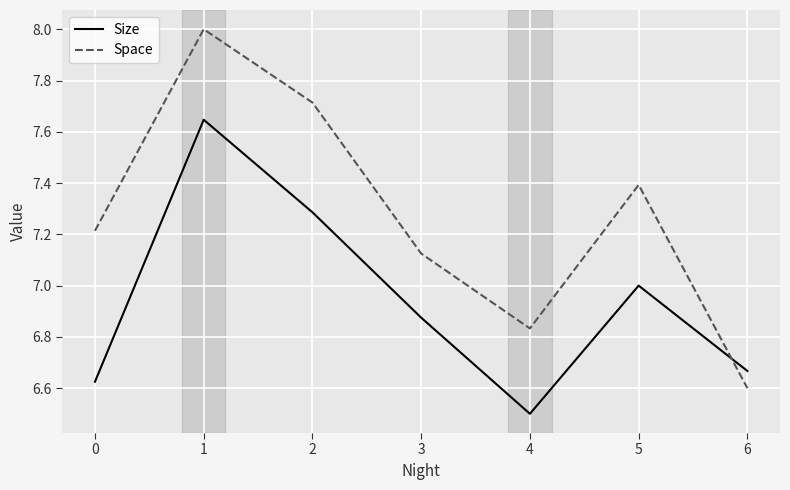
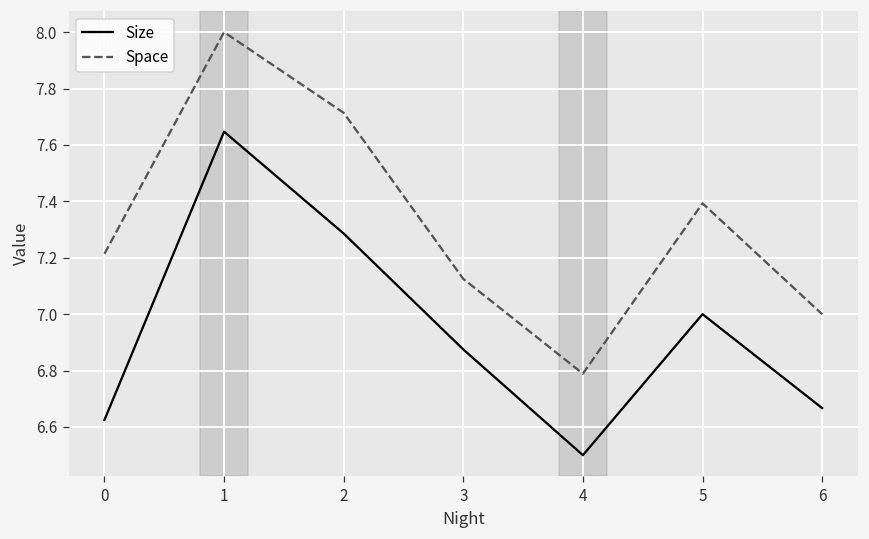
  {
    "Size": {
      "0": 6.63,
      "1": 7.65,
      "2": 7.29,
      "3": 6.88,
      "4": 6.50,
      "5": 7.00,
      "6": 6.67
    },
    "Space": {
      "0": 7.21,
      "1": 8.00,
      "2": 7.71,
      "3": 7.13,
-     "4": 6.83,
+     "4": 6.79,
      "5": 7.39,
-     "6": 6.6
+     "6": 7.0
    }
  }
